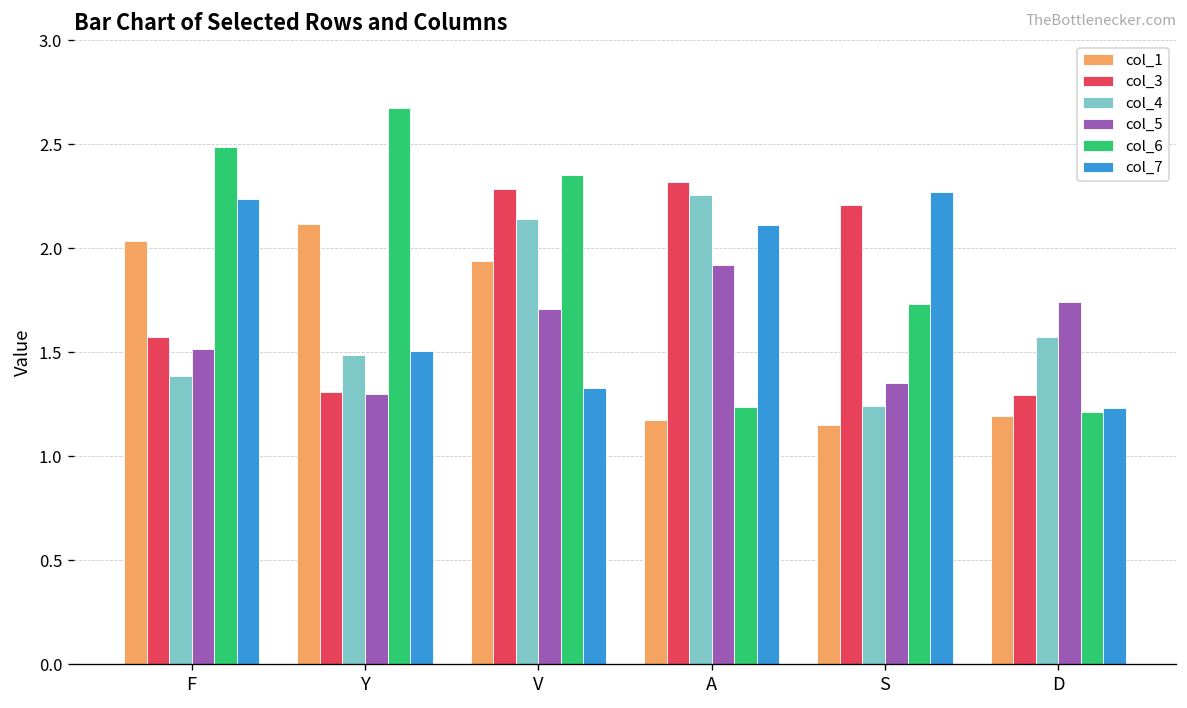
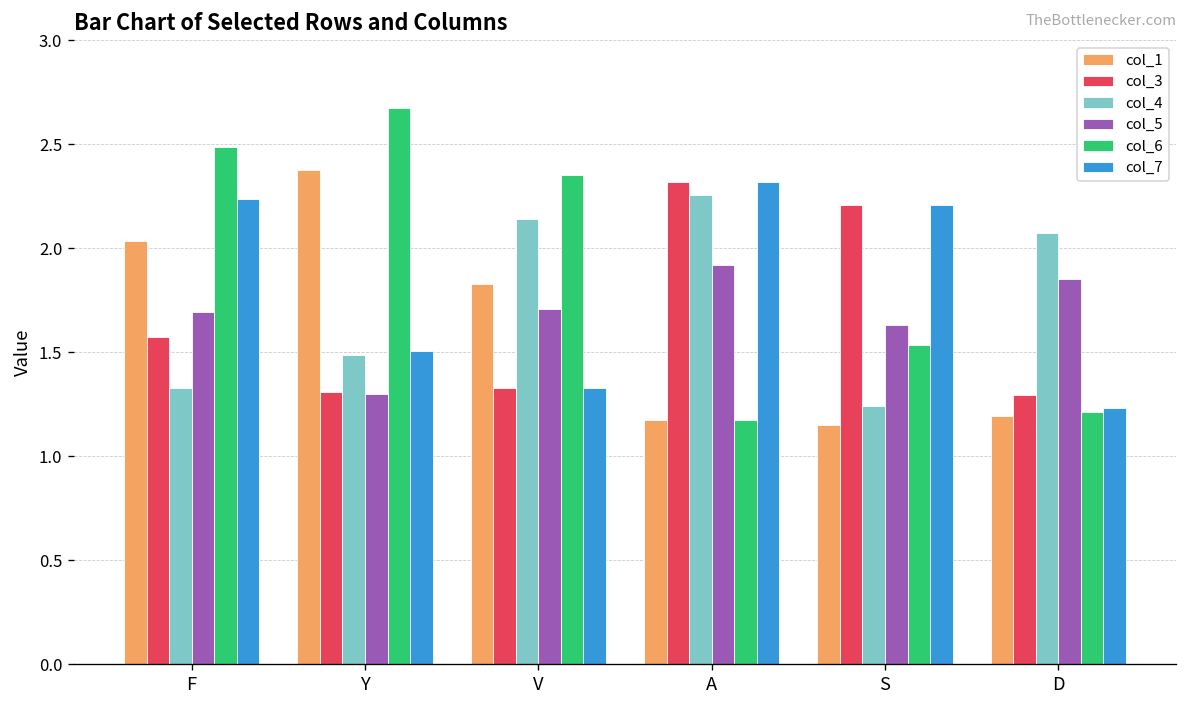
  {
    "col_1": {
      "F": 2.03,
-     "Y": 2.12,
-     "V": 1.94,
+     "Y": 2.38,
+     "V": 1.82,
      "A": 1.17,
      "S": 1.15,
      "D": 1.19
    },
    "col_3": {
      "F": 1.57,
      "Y": 1.31,
-     "V": 2.28,
+     "V": 1.32,
      "A": 2.32,
      "S": 2.21,
      "D": 1.29
    },
    "col_4": {
-     "F": 1.38,
+     "F": 1.33,
      "Y": 1.49,
      "V": 2.14,
      "A": 2.25,
      "S": 1.24,
-     "D": 1.57
+     "D": 2.07
    },
    "col_5": {
-     "F": 1.52,
+     "F": 1.69,
      "Y": 1.30,
      "V": 1.71,
      "A": 1.92,
-     "S": 1.35,
-     "D": 1.74
+     "S": 1.63,
+     "D": 1.85
    },
    "col_6": {
      "F": 2.49,
      "Y": 2.67,
      "V": 2.35,
-     "A": 1.23,
-     "S": 1.73,
+     "A": 1.17,
+     "S": 1.54,
      "D": 1.21
    },
    "col_7": {
      "F": 2.24,
      "Y": 1.50,
      "V": 1.32,
-     "A": 2.11,
-     "S": 2.27,
+     "A": 2.32,
+     "S": 2.21,
      "D": 1.23
    }
  }
